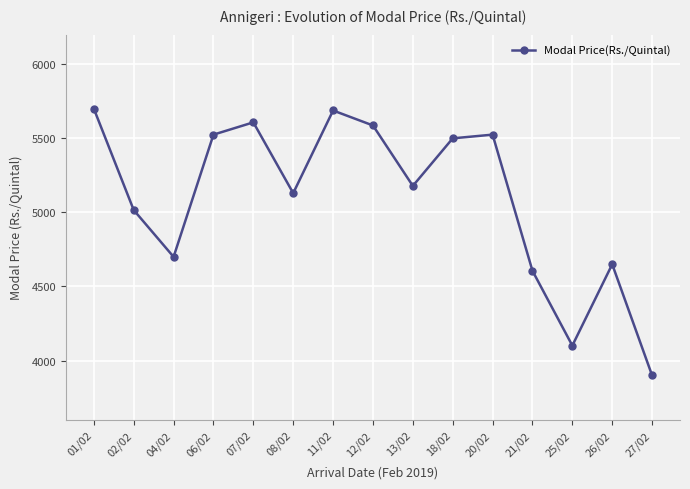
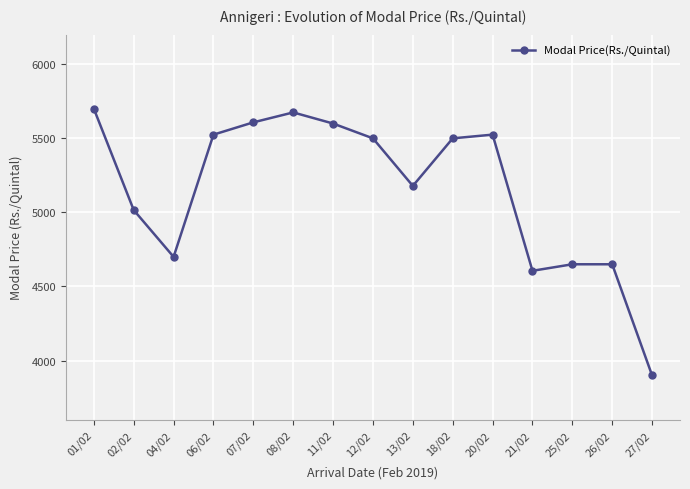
  {
    "01/02": 5700,
    "02/02": 5020,
    "04/02": 4700,
    "06/02": 5530,
    "07/02": 5610,
-   "08/02": 5130,
-   "11/02": 5690,
-   "12/02": 5590,
+   "08/02": 5680,
+   "11/02": 5600,
+   "12/02": 5500,
    "13/02": 5180,
    "18/02": 5500,
    "20/02": 5530,
    "21/02": 4610,
-   "25/02": 4100,
+   "25/02": 4650,
    "26/02": 4650,
    "27/02": 3900
  }
